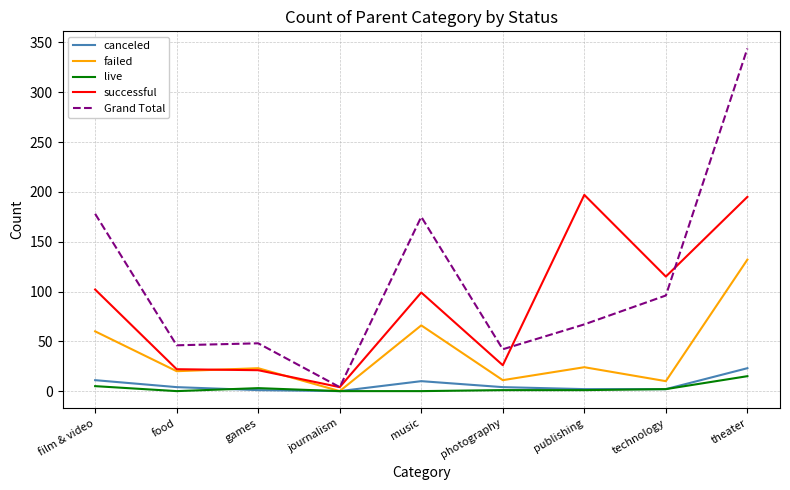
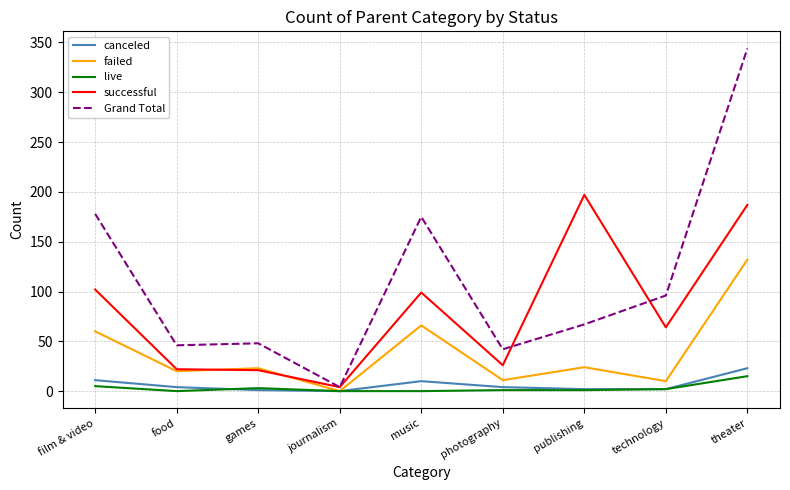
  {
    "canceled": {
      "film & video": 10,
      "food": 0,
      "music": 10,
      "photography": 0,
      "theater": 20
    },
    "failed": {
      "film & video": 60,
      "music": 70,
      "photography": 10,
      "publishing": 20,
      "technology": 10,
      "theater": 130
    },
    "live": {
      "film & video": 10,
      "food": 0,
      "music": 0,
      "photography": 0,
      "theater": 20
    },
    "successful": {
      "film & video": 100,
      "music": 100,
      "photography": 30,
      "publishing": 200,
-     "technology": 120,
-     "theater": 200
+     "technology": 60,
+     "theater": 190
    },
    "Grand Total": {
      "film & video": 180,
      "food": 50,
      "games": 50,
      "music": 180,
      "photography": 40,
      "publishing": 70,
      "technology": 100,
      "theater": 340
    }
  }
